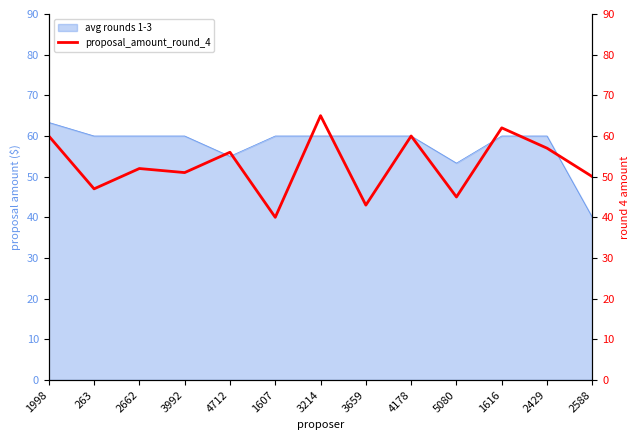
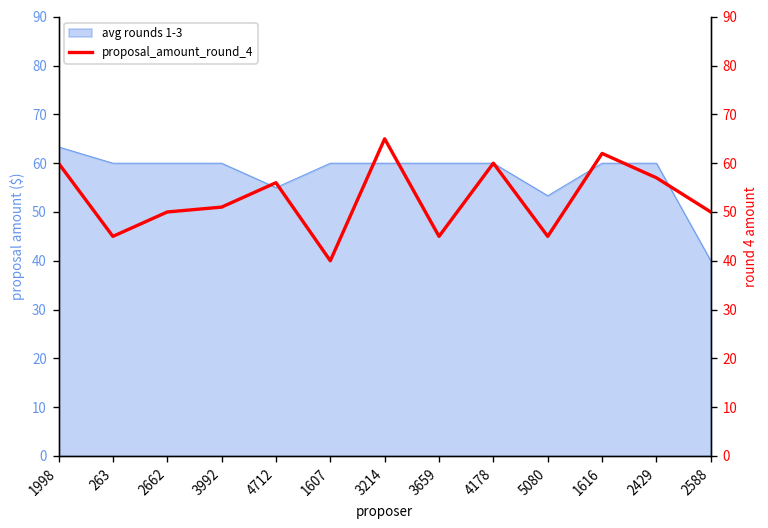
  {
    "avg rounds 1-3": {
      "1998": 63,
      "263": 60,
      "2662": 60,
      "3992": 60,
      "4712": 55,
      "1607": 60,
      "3214": 60,
      "3659": 60,
      "4178": 60,
      "5080": 53,
      "1616": 60,
      "2429": 60,
      "2588": 40
    },
    "proposal_amount_round_4": {
      "1998": 60,
-     "263": 47,
-     "2662": 52,
+     "263": 45,
+     "2662": 50,
      "3992": 51,
      "4712": 56,
      "1607": 40,
      "3214": 65,
-     "3659": 43,
+     "3659": 45,
      "4178": 60,
      "5080": 45,
      "1616": 62,
      "2429": 57,
      "2588": 50
    }
  }
